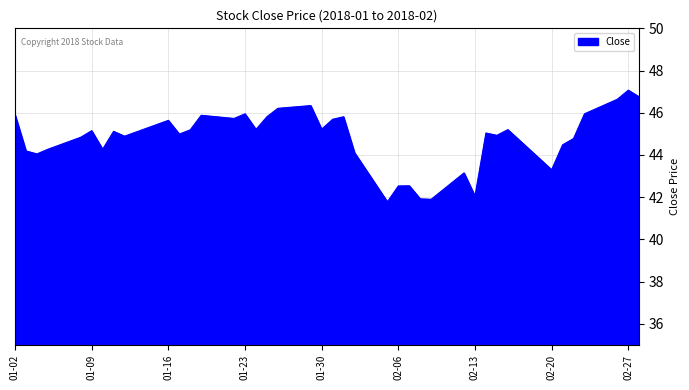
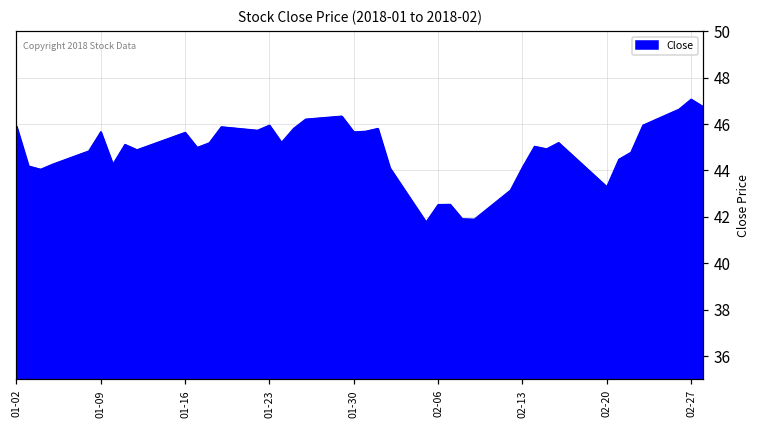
  {
    "01-02": 45.9,
-   "01-09": 45.2,
+   "01-09": 45.7,
    "01-16": 45.6,
    "01-23": 46.0,
-   "01-30": 45.2,
+   "01-30": 45.7,
    "02-06": 42.5,
-   "02-13": 42.1,
+   "02-13": 44.1,
    "02-20": 43.3,
    "02-27": 47.1
  }
